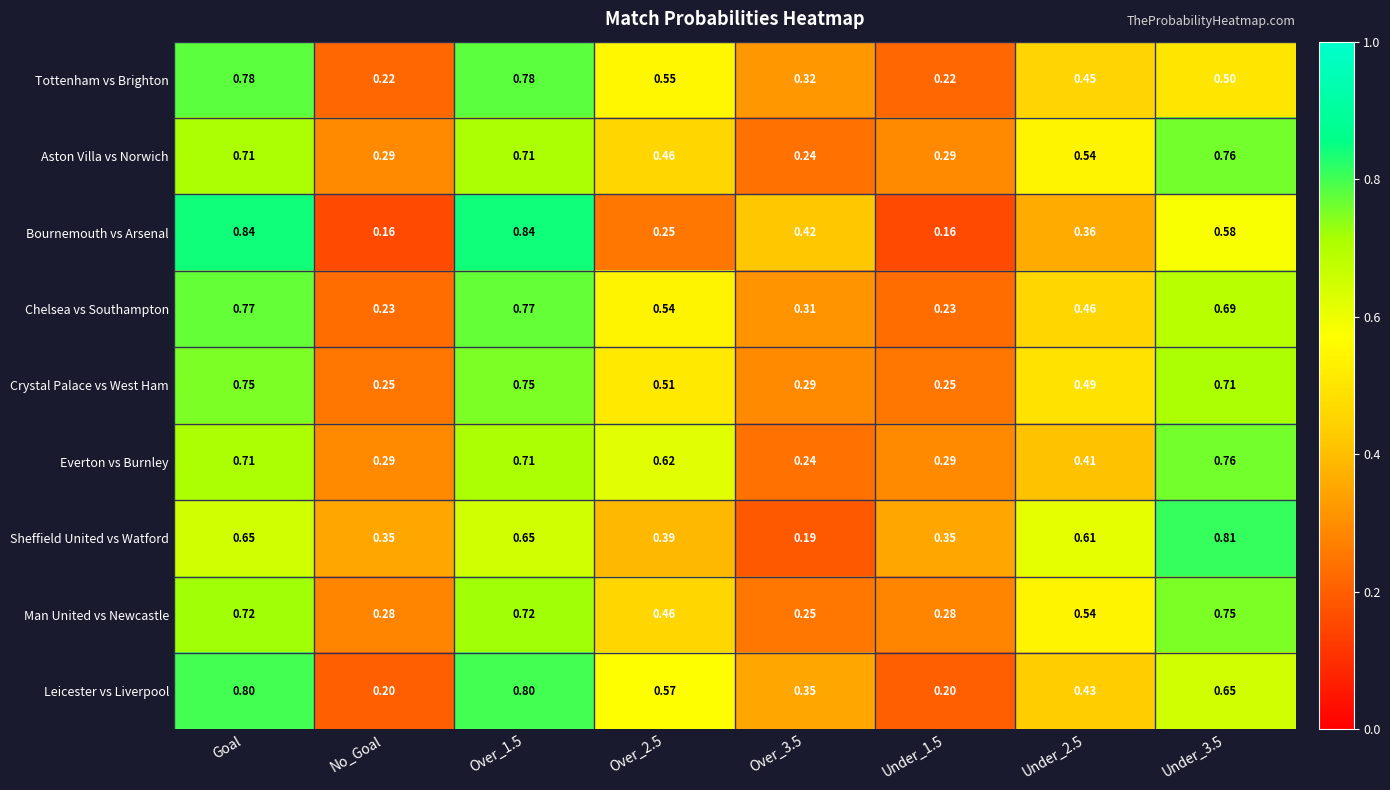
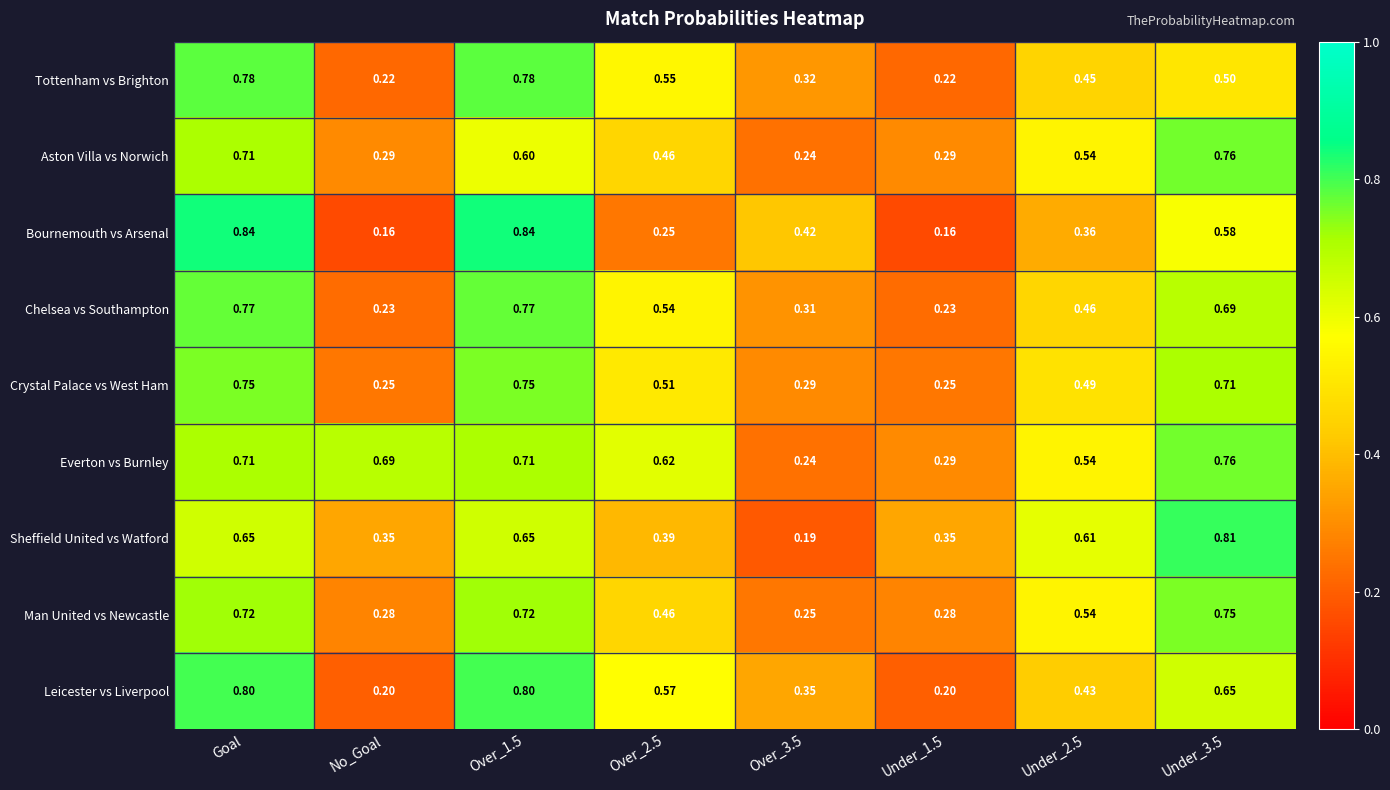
  {
    "Tottenham vs Brighton": {
      "Goal": 0.78,
      "No_Goal": 0.22,
      "Over_1.5": 0.78,
      "Over_2.5": 0.55,
      "Over_3.5": 0.32,
      "Under_1.5": 0.22,
      "Under_2.5": 0.45,
      "Under_3.5": 0.50
    },
    "Aston Villa vs Norwich": {
      "Goal": 0.71,
      "No_Goal": 0.29,
-     "Over_1.5": 0.71,
+     "Over_1.5": 0.60,
      "Over_2.5": 0.46,
      "Over_3.5": 0.24,
      "Under_1.5": 0.29,
      "Under_2.5": 0.54,
      "Under_3.5": 0.76
    },
    "Bournemouth vs Arsenal": {
      "Goal": 0.84,
      "No_Goal": 0.16,
      "Over_1.5": 0.84,
      "Over_2.5": 0.25,
      "Over_3.5": 0.42,
      "Under_1.5": 0.16,
      "Under_2.5": 0.36,
      "Under_3.5": 0.58
    },
    "Chelsea vs Southampton": {
      "Goal": 0.77,
      "No_Goal": 0.23,
      "Over_1.5": 0.77,
      "Over_2.5": 0.54,
      "Over_3.5": 0.31,
      "Under_1.5": 0.23,
      "Under_2.5": 0.46,
      "Under_3.5": 0.69
    },
    "Crystal Palace vs West Ham": {
      "Goal": 0.75,
      "No_Goal": 0.25,
      "Over_1.5": 0.75,
      "Over_2.5": 0.51,
      "Over_3.5": 0.29,
      "Under_1.5": 0.25,
      "Under_2.5": 0.49,
      "Under_3.5": 0.71
    },
    "Everton vs Burnley": {
      "Goal": 0.71,
-     "No_Goal": 0.29,
+     "No_Goal": 0.69,
      "Over_1.5": 0.71,
      "Over_2.5": 0.62,
      "Over_3.5": 0.24,
      "Under_1.5": 0.29,
-     "Under_2.5": 0.41,
+     "Under_2.5": 0.54,
      "Under_3.5": 0.76
    },
    "Sheffield United vs Watford": {
      "Goal": 0.65,
      "No_Goal": 0.35,
      "Over_1.5": 0.65,
      "Over_2.5": 0.39,
      "Over_3.5": 0.19,
      "Under_1.5": 0.35,
      "Under_2.5": 0.61,
      "Under_3.5": 0.81
    },
    "Man United vs Newcastle": {
      "Goal": 0.72,
      "No_Goal": 0.28,
      "Over_1.5": 0.72,
      "Over_2.5": 0.46,
      "Over_3.5": 0.25,
      "Under_1.5": 0.28,
      "Under_2.5": 0.54,
      "Under_3.5": 0.75
    },
    "Leicester vs Liverpool": {
      "Goal": 0.80,
      "No_Goal": 0.20,
      "Over_1.5": 0.80,
      "Over_2.5": 0.57,
      "Over_3.5": 0.35,
      "Under_1.5": 0.20,
      "Under_2.5": 0.43,
      "Under_3.5": 0.65
    }
  }
